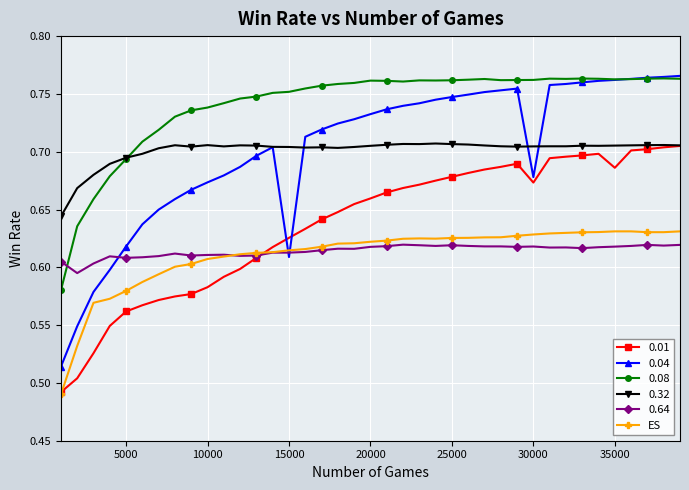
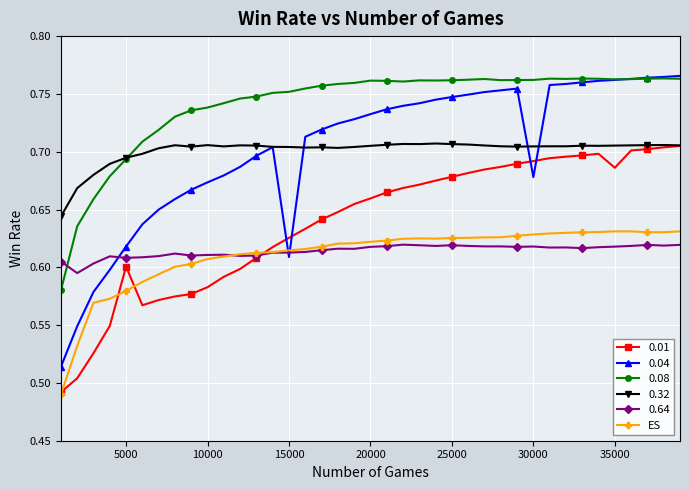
  {
    "0.01": {
-     "5000": 0.562,
+     "5000": 0.601,
      "10000": 0.583,
      "15000": 0.626,
      "20000": 0.660,
      "25000": 0.678,
-     "30000": 0.673,
+     "30000": 0.692,
      "35000": 0.686
    },
    "0.04": {
      "5000": 0.618,
      "10000": 0.674,
      "15000": 0.609,
      "20000": 0.733,
      "25000": 0.747,
      "30000": 0.678
    },
    "0.08": {
      "10000": 0.738,
      "15000": 0.752,
      "20000": 0.762,
      "25000": 0.762,
      "30000": 0.762
    },
    "0.32": {
      "10000": 0.706,
      "15000": 0.704,
      "20000": 0.705,
      "25000": 0.707,
      "30000": 0.705,
      "35000": 0.705
    },
    "0.64": {
      "5000": 0.608,
      "10000": 0.611,
      "20000": 0.618,
      "25000": 0.619,
      "30000": 0.618,
      "35000": 0.618
    },
    "ES": {
      "5000": 0.580,
      "10000": 0.607,
      "20000": 0.622,
      "25000": 0.625,
      "30000": 0.628,
      "35000": 0.631
    }
  }
